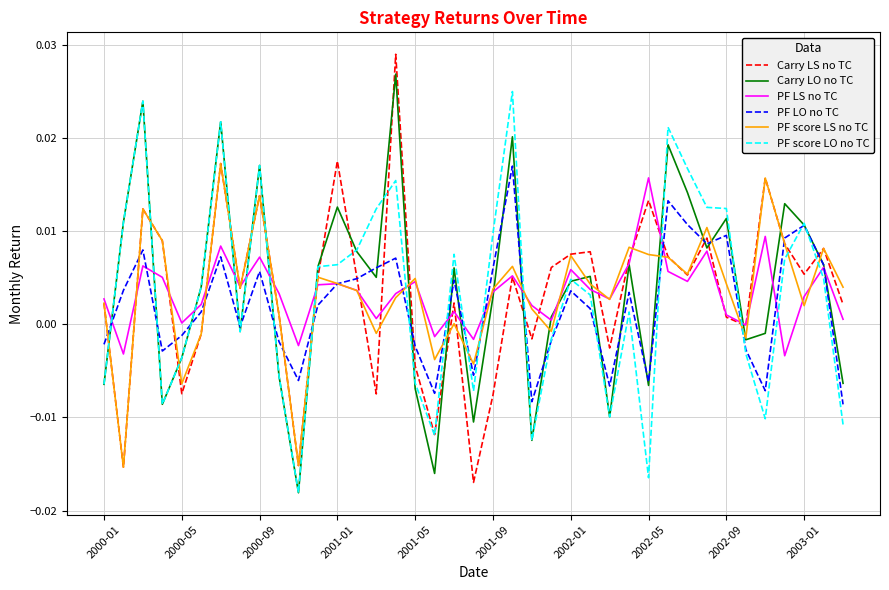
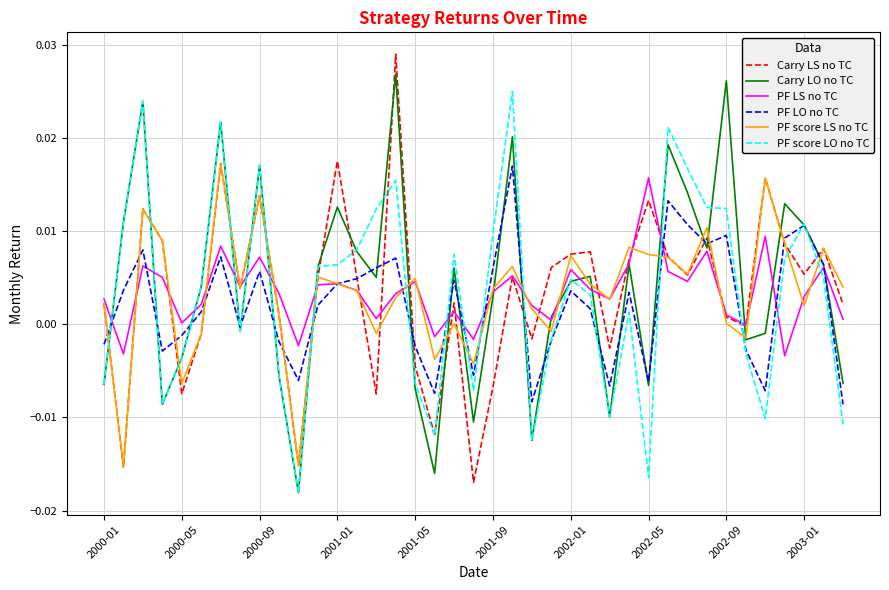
  {
    "Carry LS no TC": {
      "2000-05": -0.007,
      "2001-01": 0.018,
      "2001-05": -0.004,
-     "2001-09": -0.008,
+     "2001-09": -0.007,
      "2002-05": 0.013,
      "2003-01": 0.005
    },
    "Carry LO no TC": {
      "2001-01": 0.013,
      "2001-05": -0.007,
      "2001-09": 0.003,
      "2002-05": -0.007,
-     "2002-09": 0.011
+     "2002-09": 0.026
    },
    "PF LS no TC": {
      "2000-01": 0.003,
      "2000-05": 0.000,
      "2000-09": 0.007,
      "2001-05": 0.005,
      "2001-09": 0.003,
      "2002-01": 0.006,
      "2002-05": 0.016,
      "2003-01": 0.003
    },
    "PF LO no TC": {
      "2000-01": -0.002,
      "2000-05": -0.001,
      "2000-09": 0.006,
      "2001-05": -0.002,
      "2001-09": 0.006,
      "2002-01": 0.004,
      "2002-05": -0.006,
      "2002-09": 0.010
    },
    "PF score LS no TC": {
      "2000-05": -0.006,
      "2001-05": 0.005,
      "2001-09": 0.004,
      "2002-05": 0.008,
-     "2002-09": 0.004,
+     "2002-09": 0.000,
      "2003-01": 0.002
    },
    "PF score LO no TC": {
      "2001-01": 0.006,
      "2001-05": -0.006,
      "2001-09": 0.010,
      "2002-05": -0.016,
      "2002-09": 0.012
    }
  }
